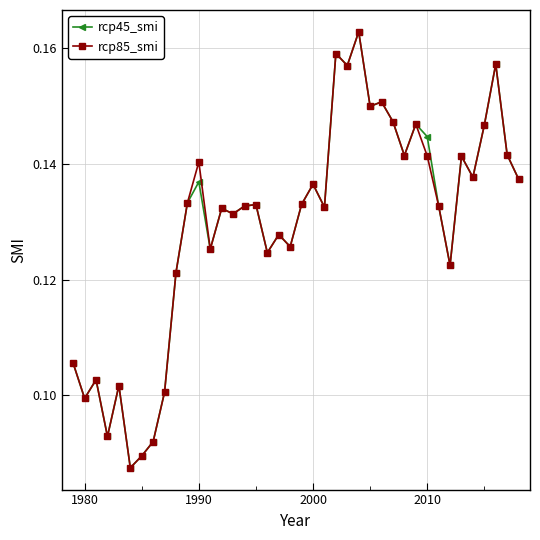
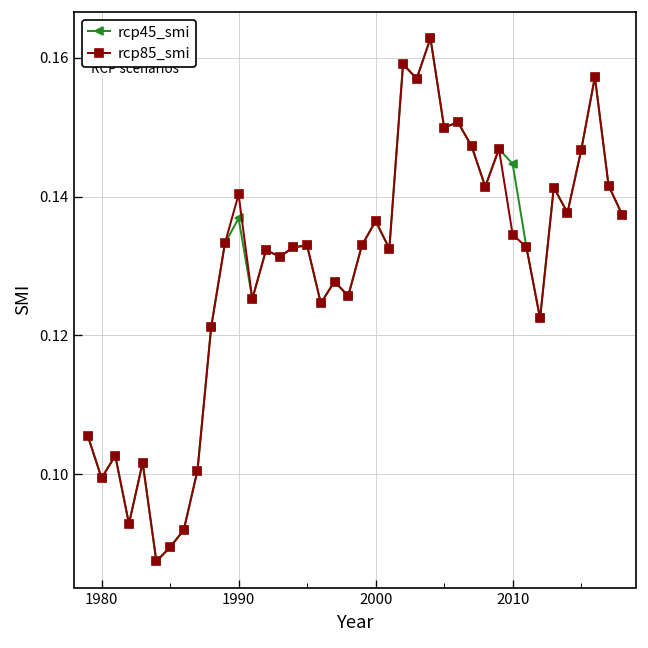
  {
    "rcp45_smi": {
      "1990": 0.137,
      "2010": 0.145
    },
    "rcp85_smi": {
      "1990": 0.140,
-     "2010": 0.141
+     "2010": 0.135
    }
  }
